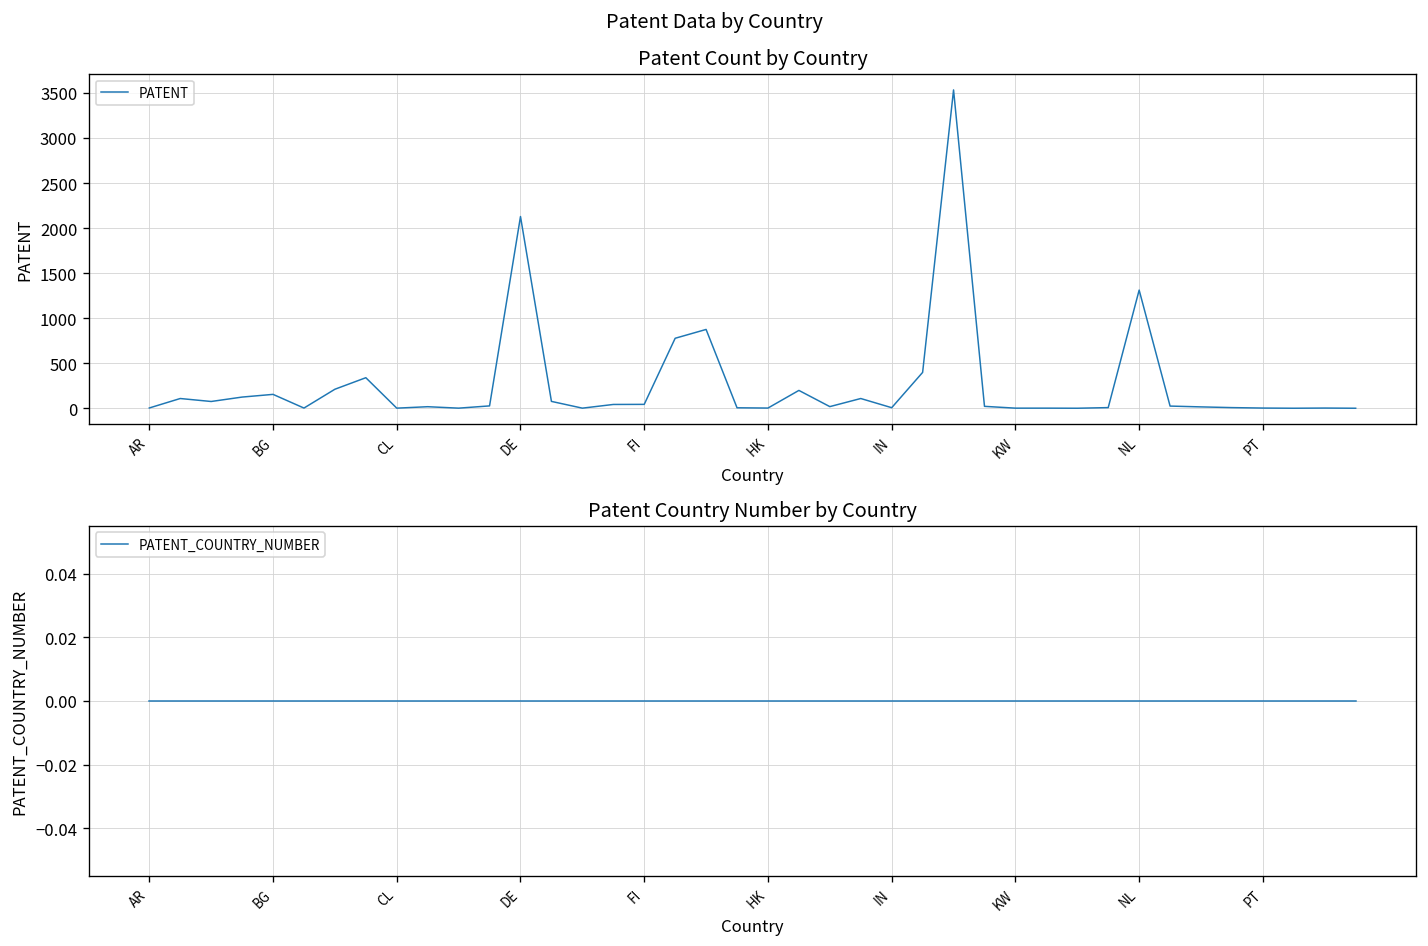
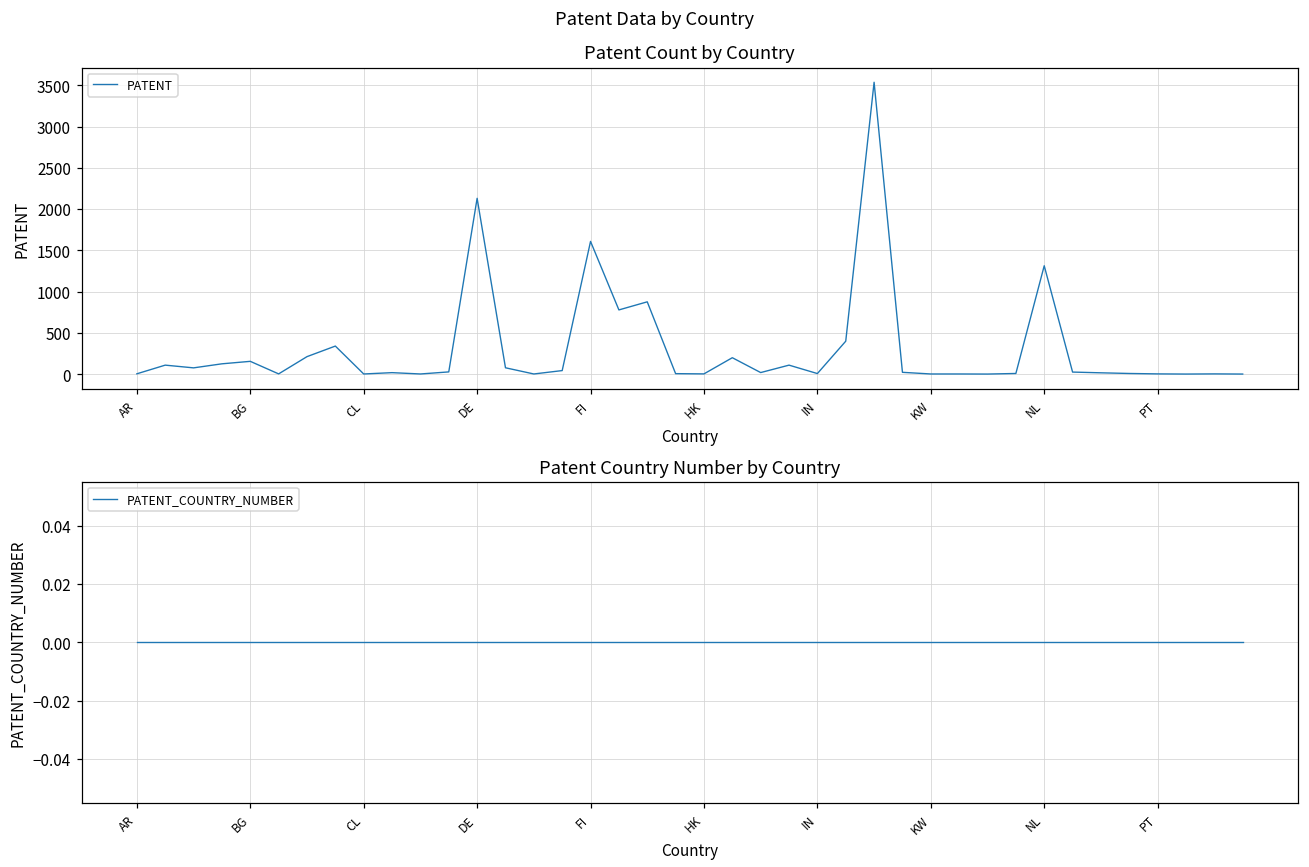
  {
    "Patent Count by Country": {
      "AR": 0,
      "BG": 200,
      "CL": 0,
      "DE": 2100,
-     "FI": 0,
+     "FI": 1600,
      "HK": 0,
      "IN": 0,
      "KW": 0,
      "NL": 1300,
      "PT": 0
    },
    "Patent Country Number by Country": {
      "AR": 0.000,
      "BG": 0.000,
      "CL": 0.000,
      "DE": 0.000,
      "FI": 0.000,
      "HK": 0.000,
      "IN": 0.000,
      "KW": 0.000,
      "NL": 0.000,
      "PT": 0.000
    }
  }
